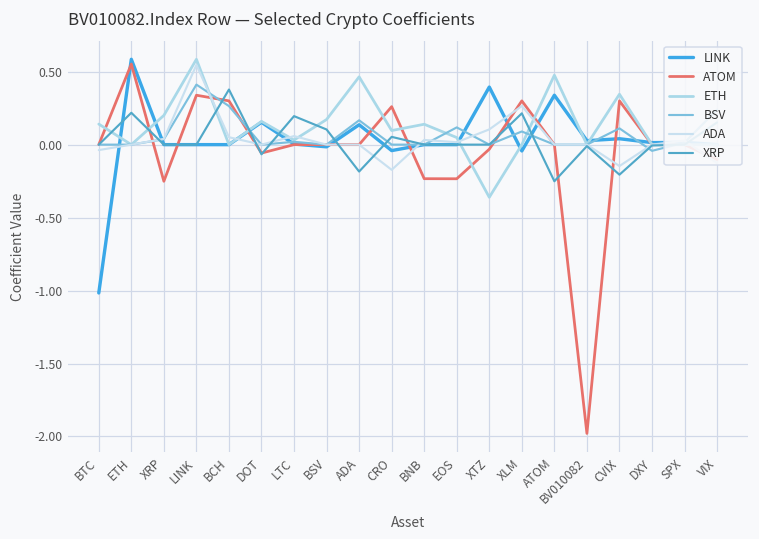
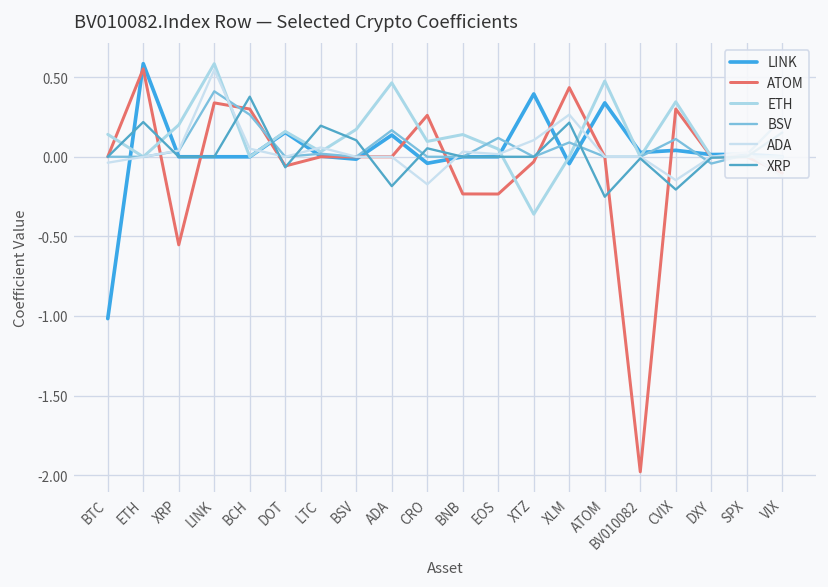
  {
    "ATOM": {
      "ETH": 0.55,
-     "XRP": -0.25,
+     "XRP": -0.55,
      "LINK": 0.34,
      "BCH": 0.30,
      "CRO": 0.26,
      "BNB": -0.23,
      "EOS": -0.23,
      "XTZ": -0.03,
-     "XLM": 0.30,
+     "XLM": 0.43,
      "BV010082": -1.98,
      "CVIX": 0.30,
      "VIX": -0.10
    }
  }
